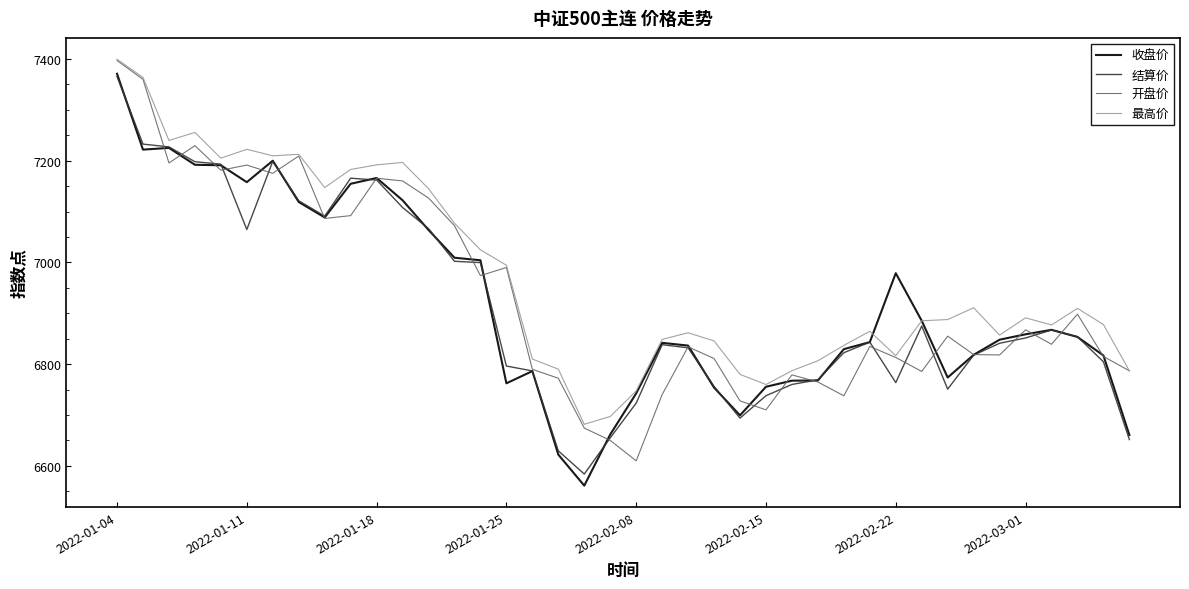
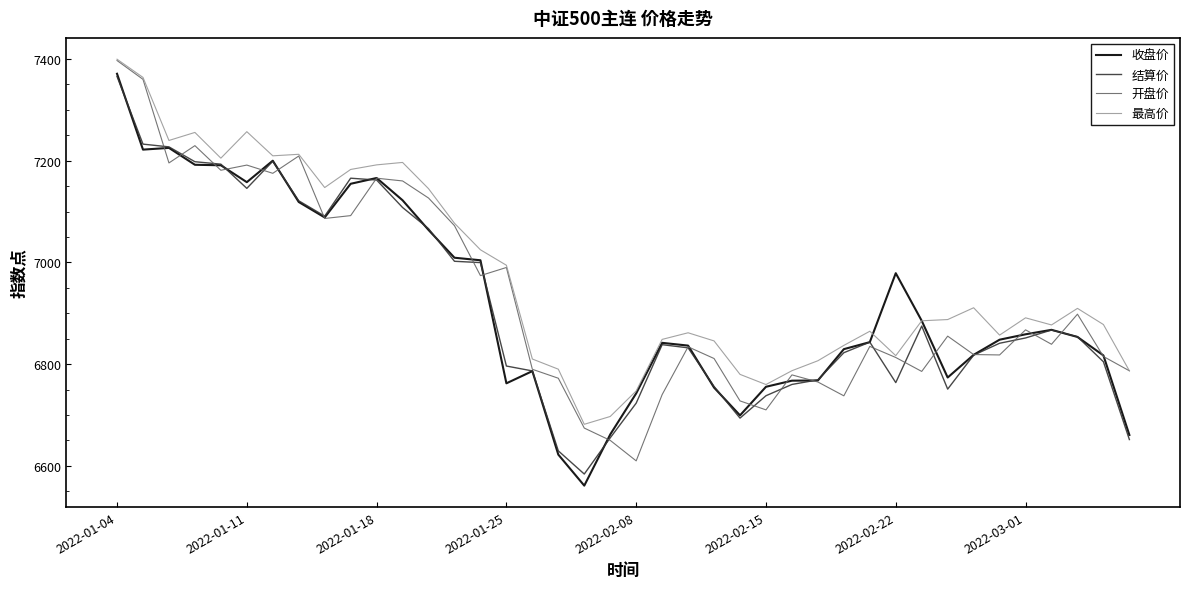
  {
    "收盘价": {
      "2022-01-04": 7370,
      "2022-01-11": 7160,
      "2022-01-25": 6760,
      "2022-02-22": 6980,
      "2022-03-01": 6860
    },
    "结算价": {
      "2022-01-04": 7370,
-     "2022-01-11": 7060,
+     "2022-01-11": 7150,
      "2022-01-25": 6800,
      "2022-02-08": 6720,
      "2022-02-15": 6740,
      "2022-02-22": 6760,
      "2022-03-01": 6850
    },
    "开盘价": {
      "2022-01-11": 7190,
      "2022-02-08": 6610,
      "2022-02-15": 6710,
      "2022-03-01": 6870
    },
    "最高价": {
-     "2022-01-11": 7220,
+     "2022-01-11": 7260,
      "2022-01-18": 7190,
      "2022-03-01": 6890
    }
  }
